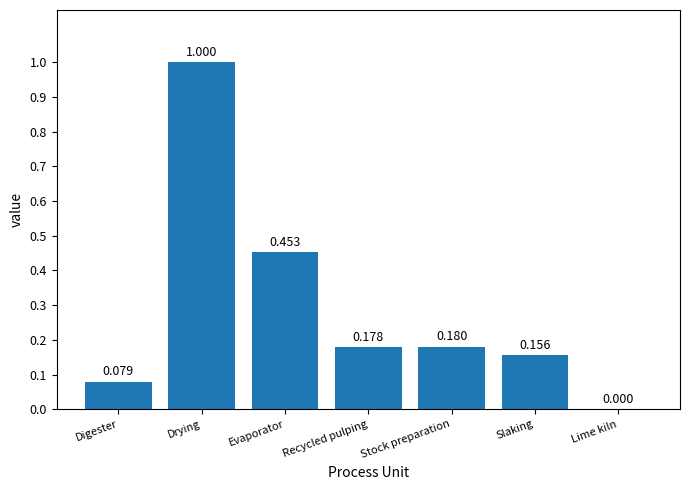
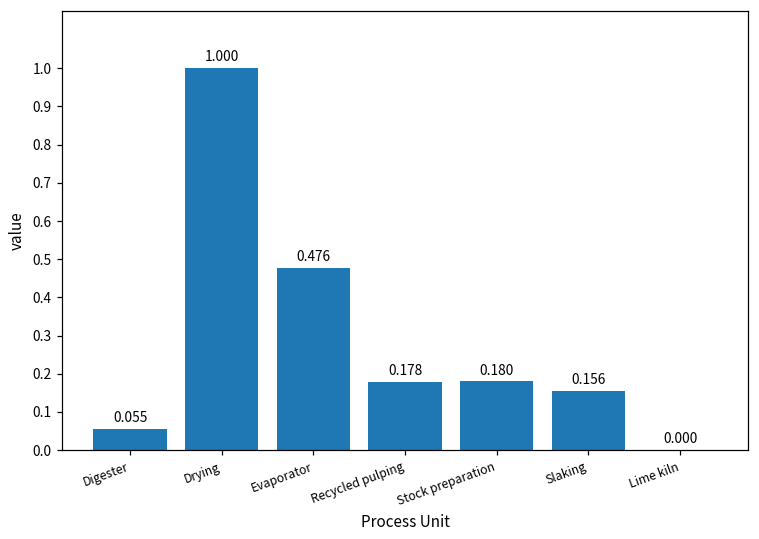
  {
-   "Digester": 0.079,
+   "Digester": 0.055,
    "Drying": 1.000,
-   "Evaporator": 0.453,
+   "Evaporator": 0.476,
    "Recycled pulping": 0.178,
    "Stock preparation": 0.180,
    "Slaking": 0.156,
    "Lime kiln": 0.000
  }
